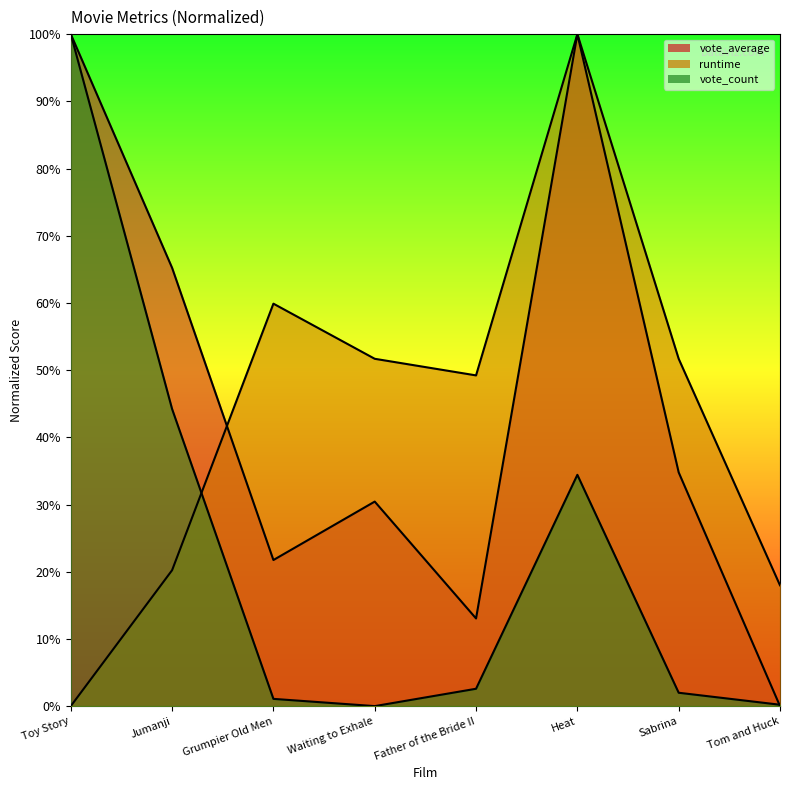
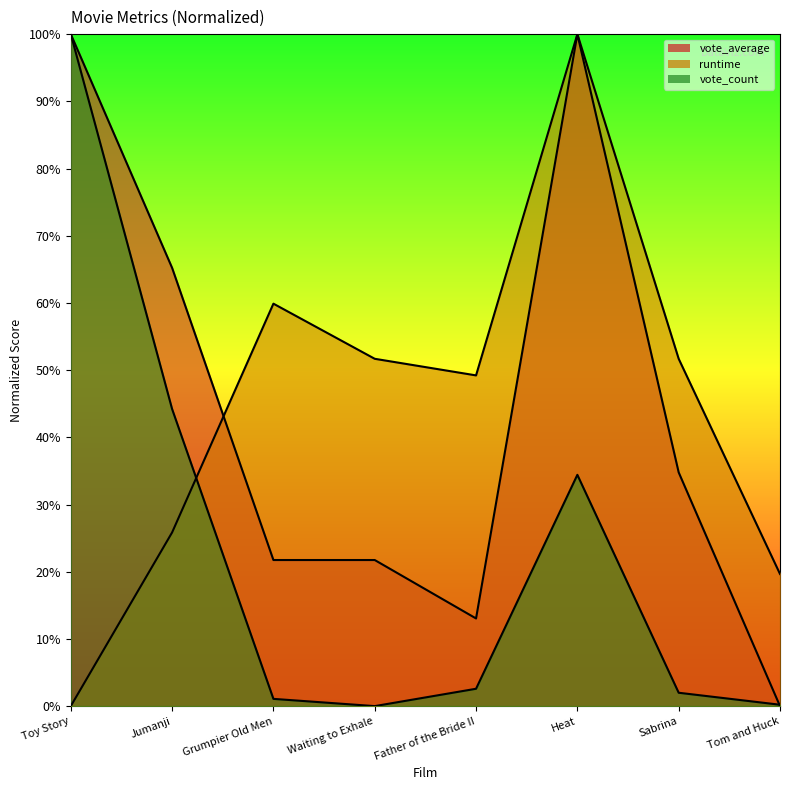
  {
    "vote_average": {
      "Jumanji": "65%",
      "Grumpier Old Men": "22%",
-     "Waiting to Exhale": "30%",
+     "Waiting to Exhale": "22%",
      "Father of the Bride II": "13%",
      "Sabrina": "35%"
    },
    "runtime": {
      "Toy Story": "0%",
-     "Jumanji": "20%",
+     "Jumanji": "26%",
      "Grumpier Old Men": "60%",
      "Waiting to Exhale": "52%",
      "Father of the Bride II": "49%",
      "Sabrina": "52%",
-     "Tom and Huck": "18%"
+     "Tom and Huck": "20%"
    },
    "vote_count": {
      "Jumanji": "44%",
      "Grumpier Old Men": "1%",
      "Waiting to Exhale": "0%",
      "Father of the Bride II": "3%",
      "Heat": "34%",
      "Sabrina": "2%"
    }
  }
